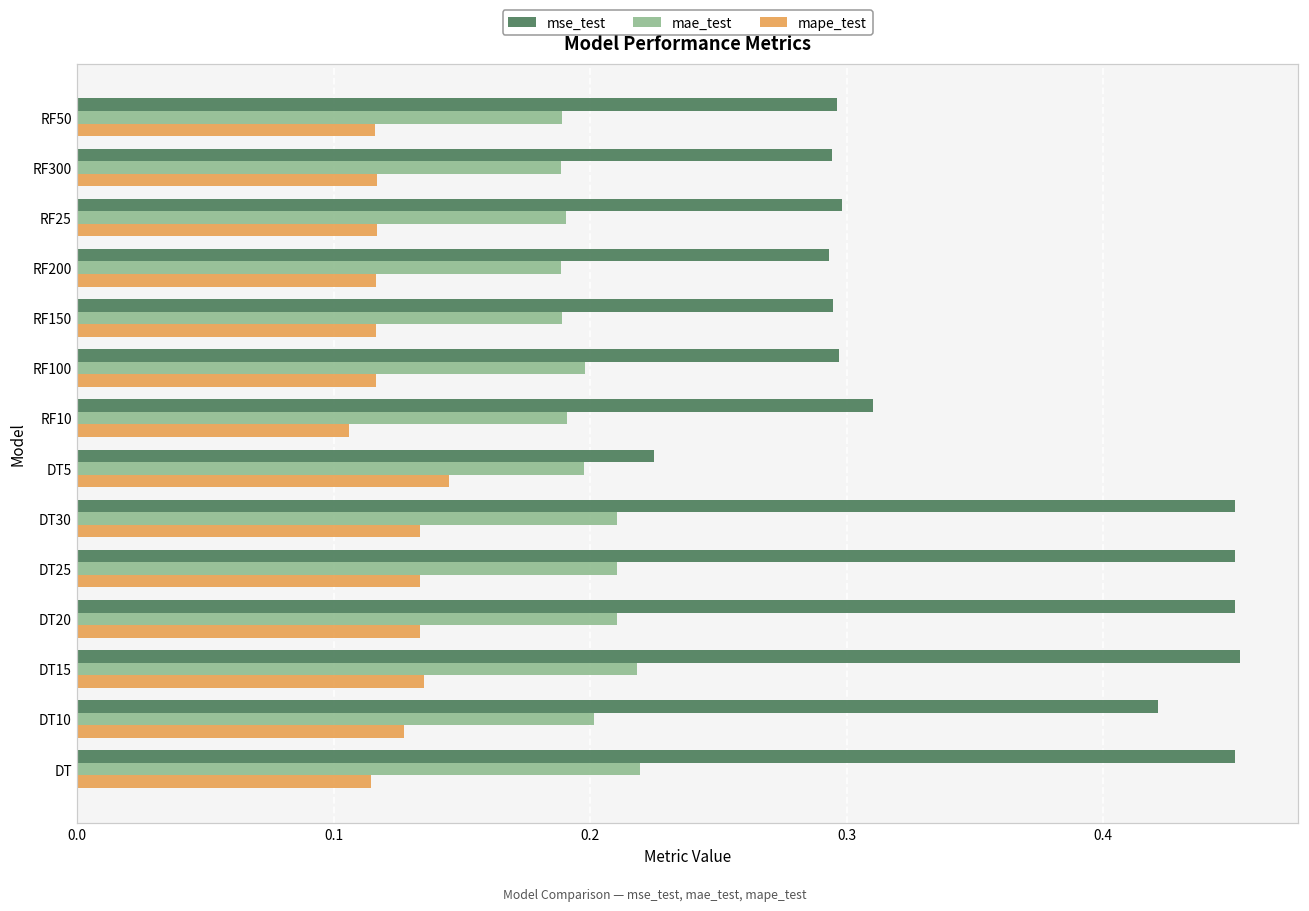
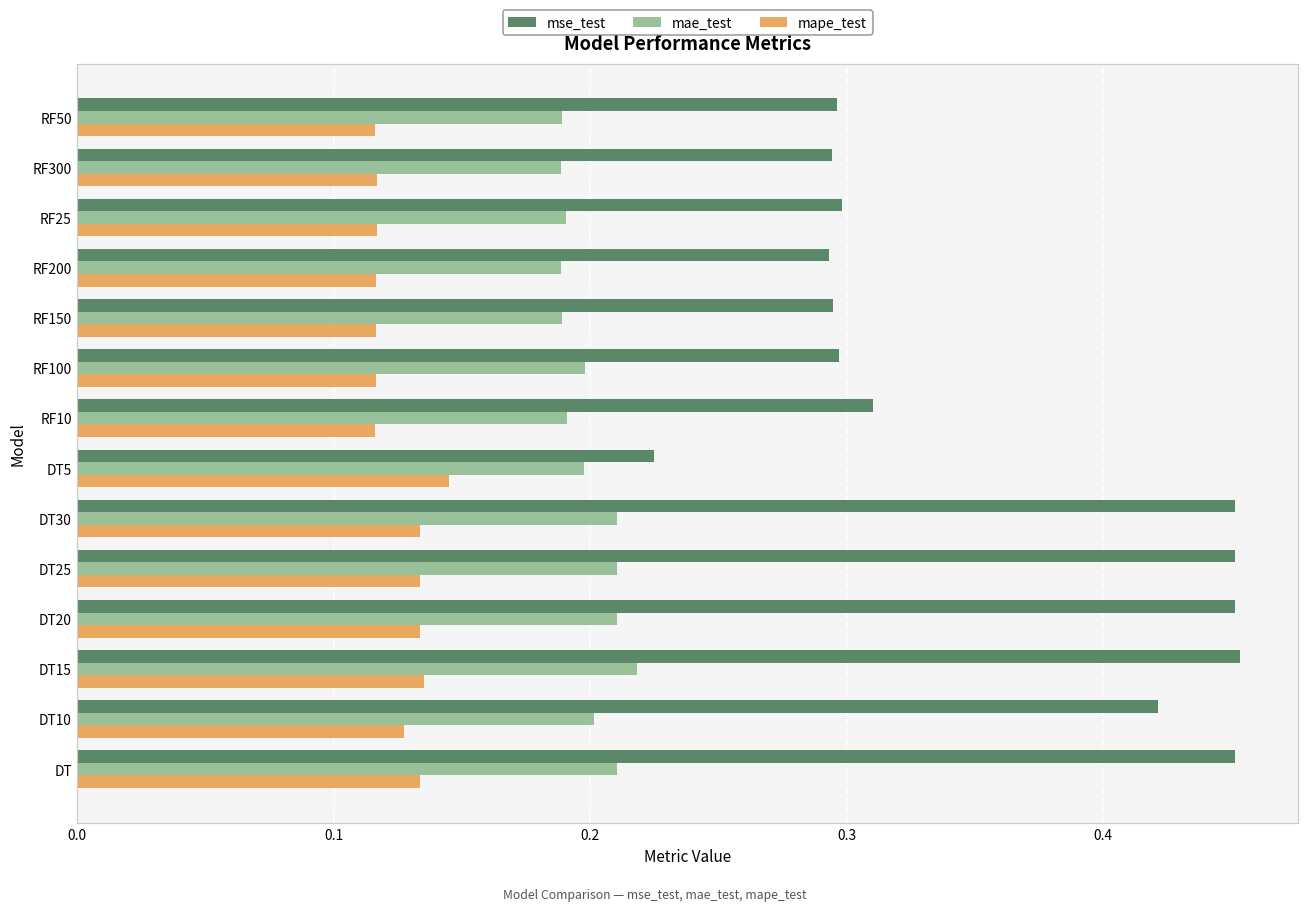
  {
    "mse_test": {
      "RF50": 0.296,
      "RF300": 0.294,
      "RF25": 0.298,
      "RF200": 0.293,
      "RF150": 0.295,
      "RF100": 0.297,
      "RF10": 0.310,
      "DT5": 0.225,
      "DT30": 0.451,
      "DT25": 0.451,
      "DT20": 0.451,
      "DT15": 0.453,
      "DT10": 0.421,
      "DT": 0.451
    },
    "mae_test": {
      "RF50": 0.189,
      "RF300": 0.189,
      "RF25": 0.190,
      "RF200": 0.188,
      "RF150": 0.189,
      "RF100": 0.198,
      "RF10": 0.191,
      "DT5": 0.197,
      "DT30": 0.211,
      "DT25": 0.211,
      "DT20": 0.211,
      "DT15": 0.218,
      "DT10": 0.201,
-     "DT": 0.219
+     "DT": 0.211
    },
    "mape_test": {
      "RF50": 0.116,
      "RF300": 0.117,
      "RF25": 0.117,
      "RF200": 0.116,
      "RF150": 0.116,
      "RF100": 0.116,
-     "RF10": 0.106,
+     "RF10": 0.116,
      "DT5": 0.145,
      "DT30": 0.134,
      "DT25": 0.134,
      "DT20": 0.134,
      "DT15": 0.135,
      "DT10": 0.127,
-     "DT": 0.114
+     "DT": 0.134
    }
  }
